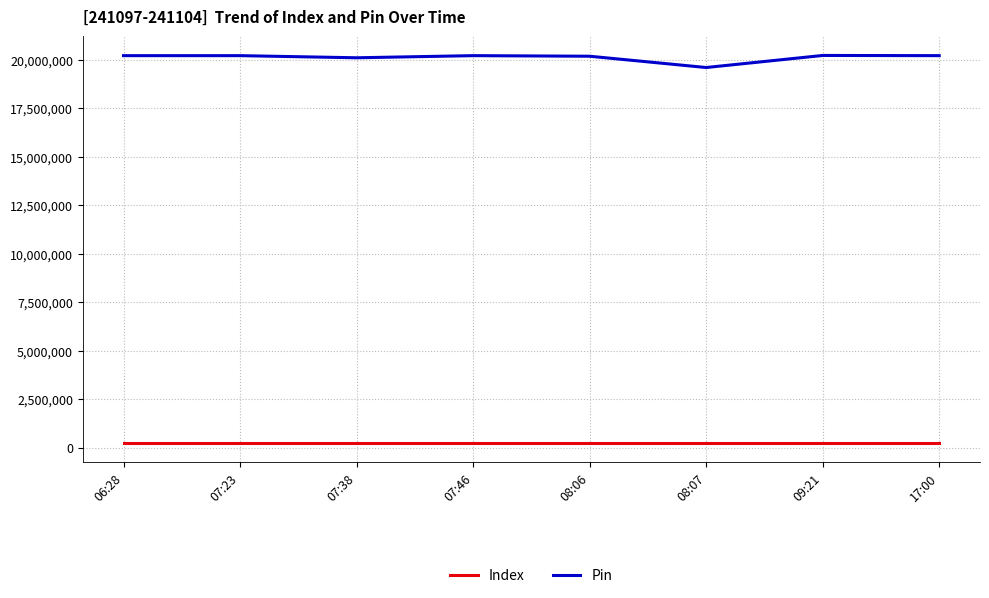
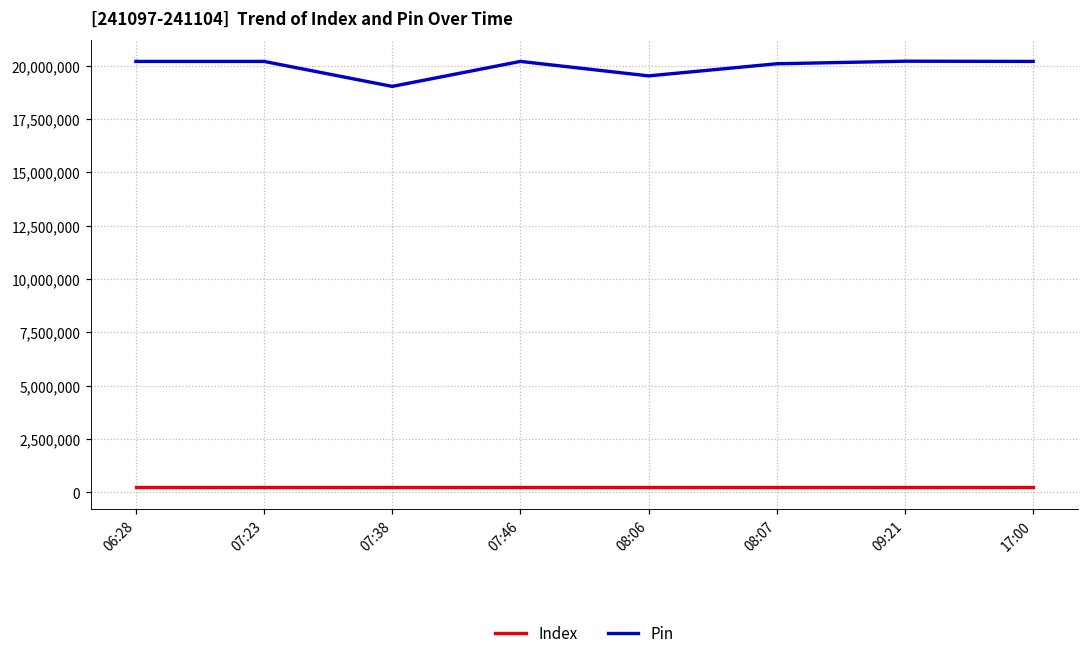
  {
    "Index": {
      "06:28": "200,000",
      "07:23": "200,000",
      "07:38": "200,000",
      "07:46": "200,000",
      "08:06": "200,000",
      "08:07": "200,000",
      "09:21": "200,000",
      "17:00": "200,000"
    },
    "Pin": {
      "06:28": "20,200,000",
      "07:23": "20,200,000",
-     "07:38": "20,100,000",
+     "07:38": "19,000,000",
      "07:46": "20,200,000",
-     "08:06": "20,200,000",
-     "08:07": "19,600,000",
+     "08:06": "19,500,000",
+     "08:07": "20,100,000",
      "09:21": "20,200,000",
      "17:00": "20,200,000"
    }
  }
